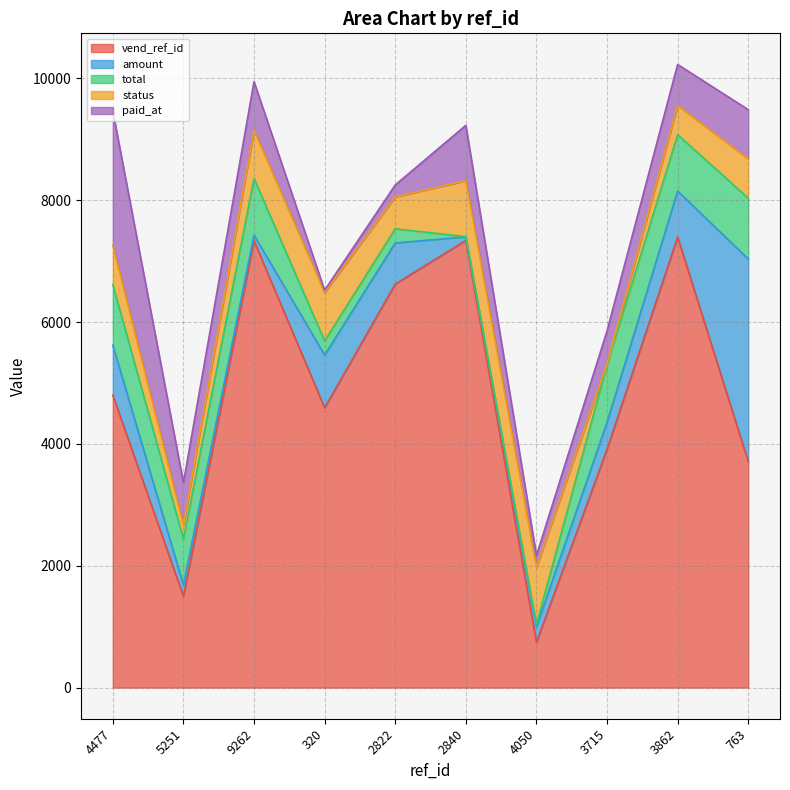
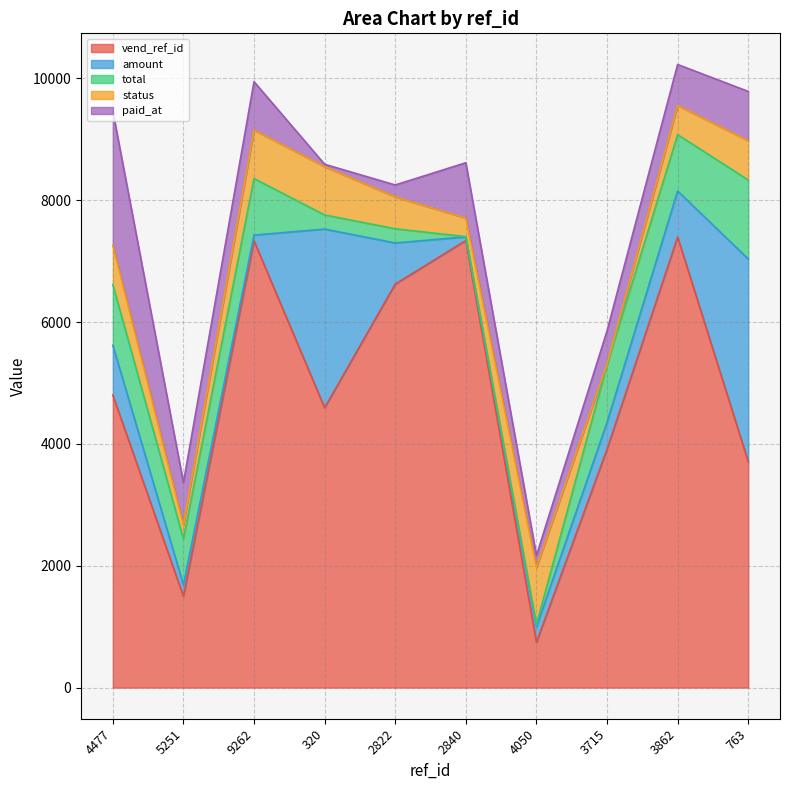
  {
    "vend_ref_id": {
      "4477": 4800,
      "5251": 1500,
      "9262": 7300,
      "320": 4600,
      "2822": 6600,
      "2840": 7300,
      "4050": 700,
      "3715": 3900,
      "3862": 7400,
      "763": 3700
    },
    "amount": {
      "4477": 800,
      "5251": 200,
      "9262": 100,
-     "320": 900,
+     "320": 2900,
      "2822": 700,
      "3715": 400,
      "3862": 800,
      "763": 3300
    },
    "total": {
      "4477": 1000,
      "5251": 800,
      "9262": 900,
      "320": 200,
      "2822": 200,
      "3862": 900,
-     "763": 1000
+     "763": 1300
    },
    "status": {
      "4477": 600,
      "5251": 200,
      "9262": 800,
      "2822": 500,
-     "2840": 900,
+     "2840": 300,
      "4050": 900,
      "3862": 500,
      "763": 600
    },
    "paid_at": {
      "5251": 700,
      "9262": 800,
      "2822": 200,
      "2840": 900,
      "4050": 200,
      "3715": 500,
      "3862": 700,
      "763": 800
    }
  }
